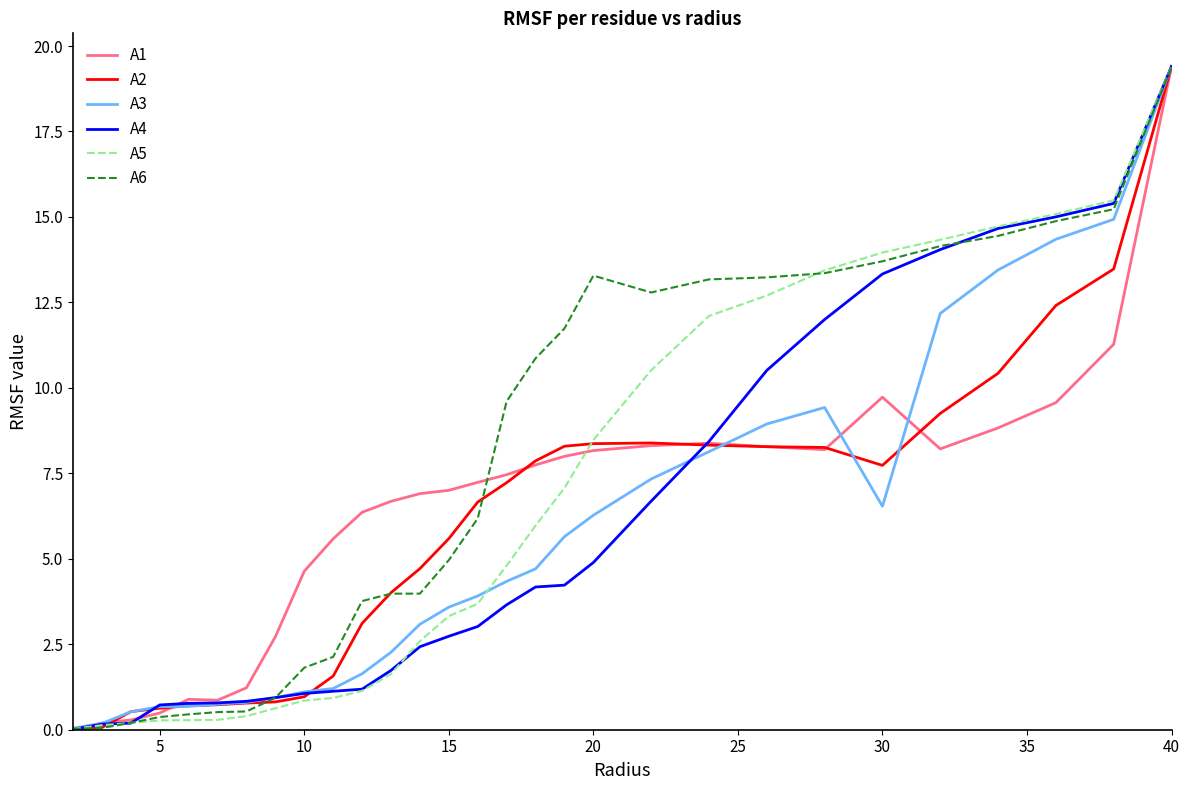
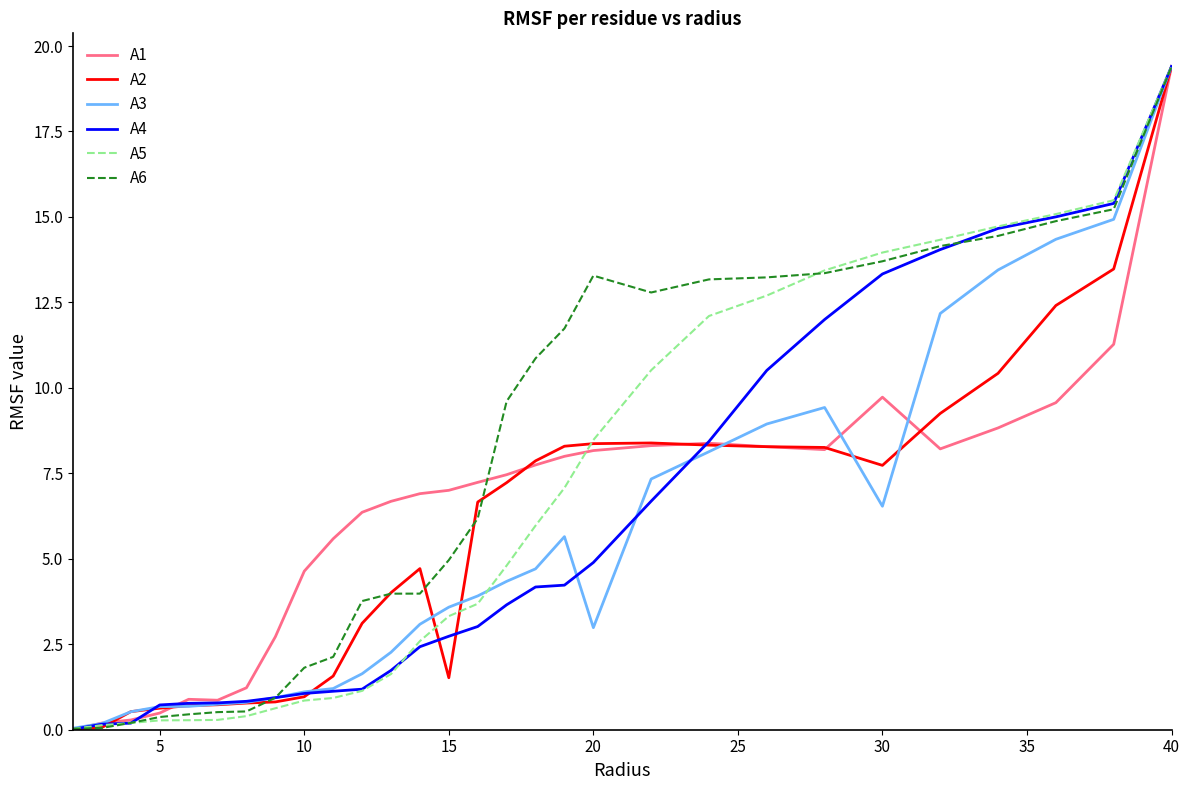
  {
    "A1": {
      "5": 0.5,
      "10": 4.6,
      "15": 7.0,
      "20": 8.2,
      "30": 9.7
    },
    "A2": {
      "10": 1.0,
-     "15": 5.6,
+     "15": 1.5,
      "20": 8.4,
      "30": 7.7
    },
    "A3": {
      "15": 3.6,
-     "20": 6.3,
+     "20": 3.0,
      "30": 6.5
    },
    "A4": {
      "15": 2.7,
      "20": 4.9,
      "30": 13.3
    },
    "A5": {
      "5": 0.3,
      "10": 0.9,
      "15": 3.3,
      "20": 8.5,
      "30": 14.0
    },
    "A6": {
      "5": 0.4,
      "10": 1.8,
      "15": 5.0,
      "20": 13.3,
      "30": 13.7
    }
  }
